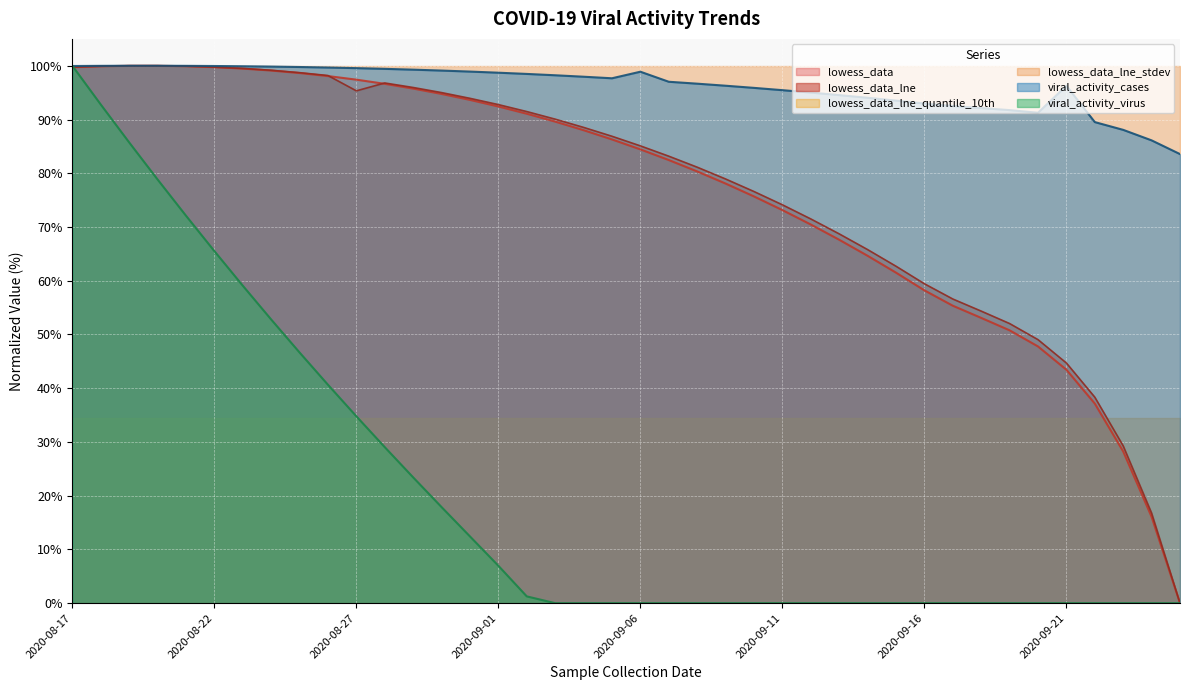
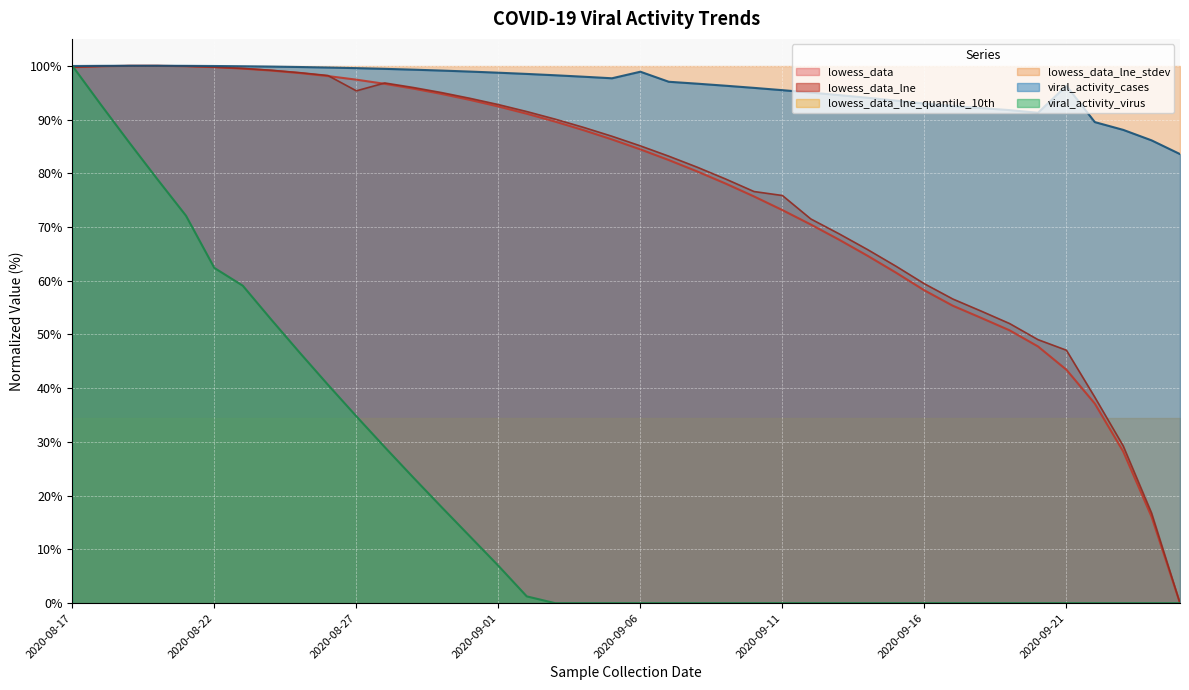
  {
    "lowess_data_lne": {
      "2020-08-27": "95%",
      "2020-09-06": "85%",
-     "2020-09-11": "74%",
+     "2020-09-11": "76%",
      "2020-09-16": "59%",
-     "2020-09-21": "45%"
+     "2020-09-21": "47%"
    },
    "viral_activity_cases": {
      "2020-09-01": "99%",
      "2020-09-06": "99%",
      "2020-09-11": "95%"
    },
    "viral_activity_virus": {
-     "2020-08-22": "66%",
+     "2020-08-22": "62%",
      "2020-09-01": "7%",
      "2020-09-06": "0%",
      "2020-09-11": "0%",
      "2020-09-16": "0%",
      "2020-09-21": "0%"
    }
  }
